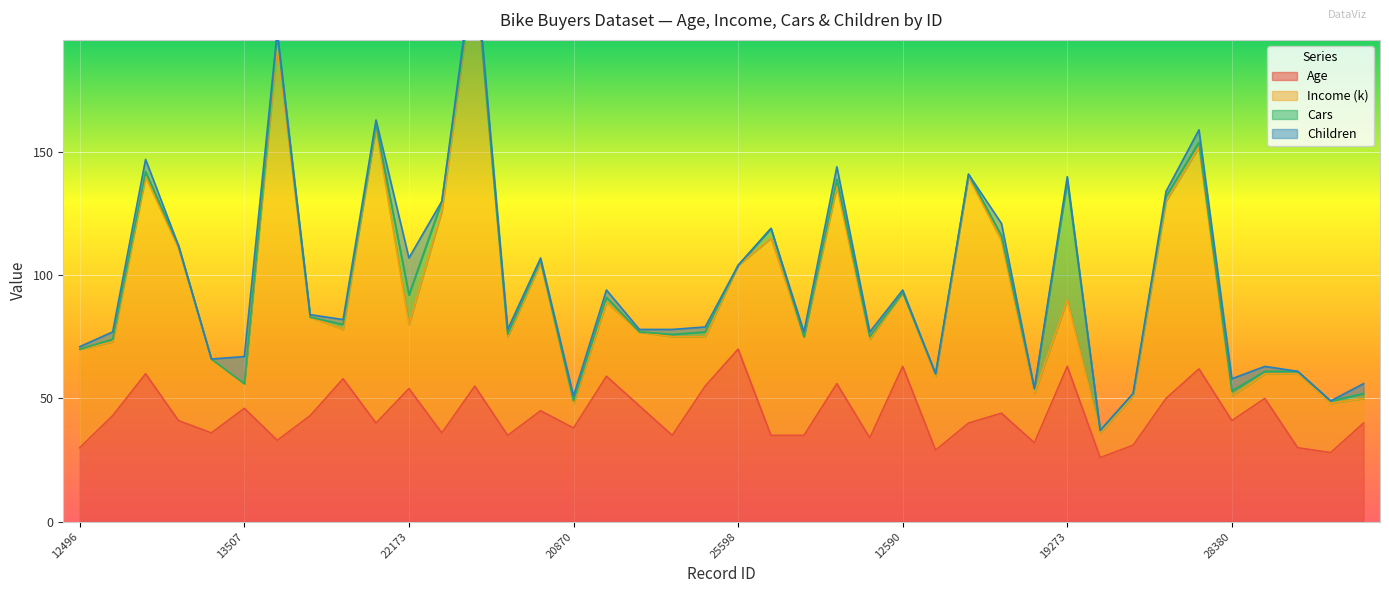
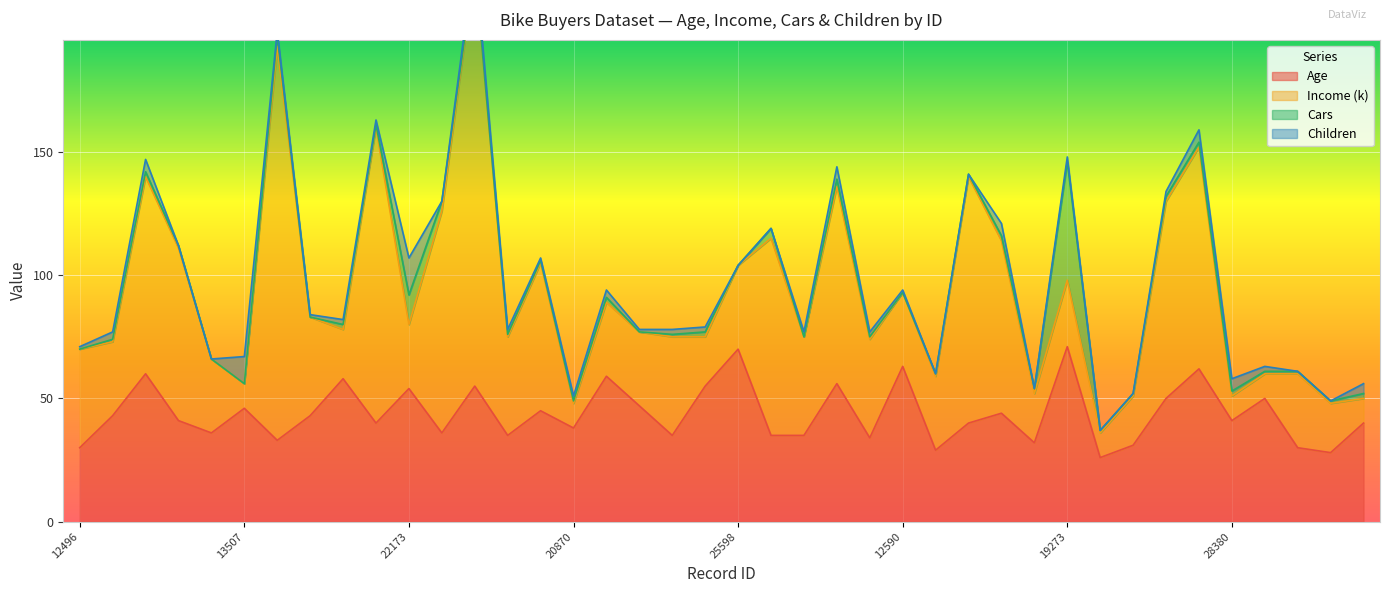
  {
    "Age": {
      "12496": 30,
      "13507": 46,
      "22173": 54,
      "20870": 38,
      "25598": 70,
      "12590": 63,
-     "19273": 63,
+     "19273": 71,
      "28380": 41
    },
    "Income (k)": {
      "22173": 26,
      "19273": 27,
      "28380": 10
    },
    "Cars": {
      "22173": 12,
      "19273": 48,
      "28380": 2
    },
    "Children": {
      "13507": 11,
      "22173": 15,
      "20870": 2,
      "19273": 2,
      "28380": 5
    }
  }
